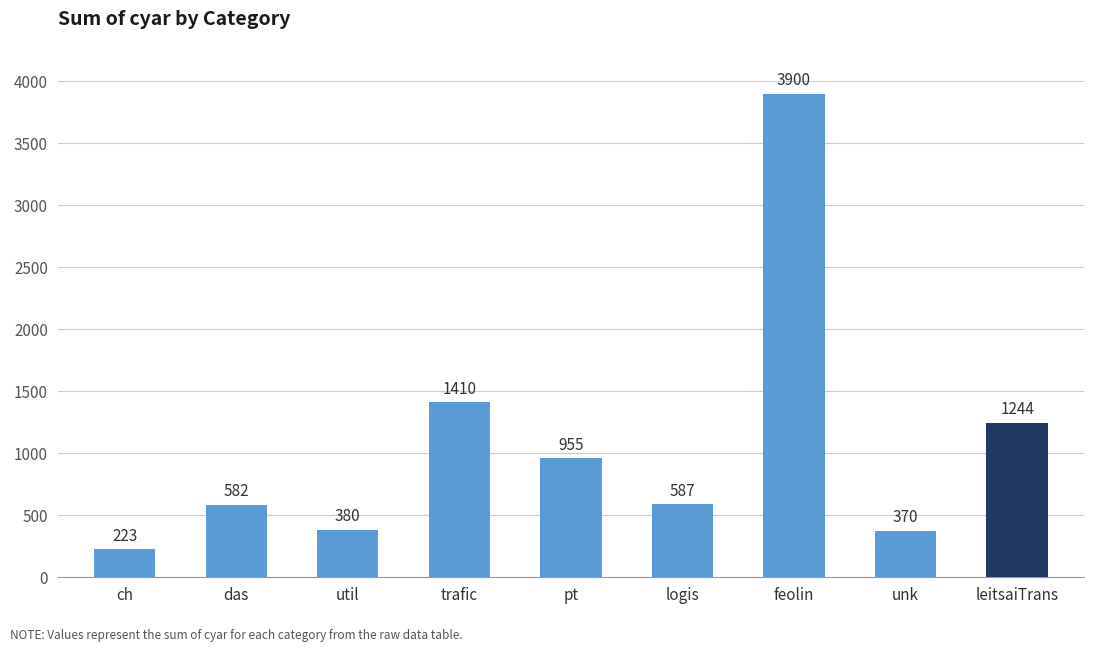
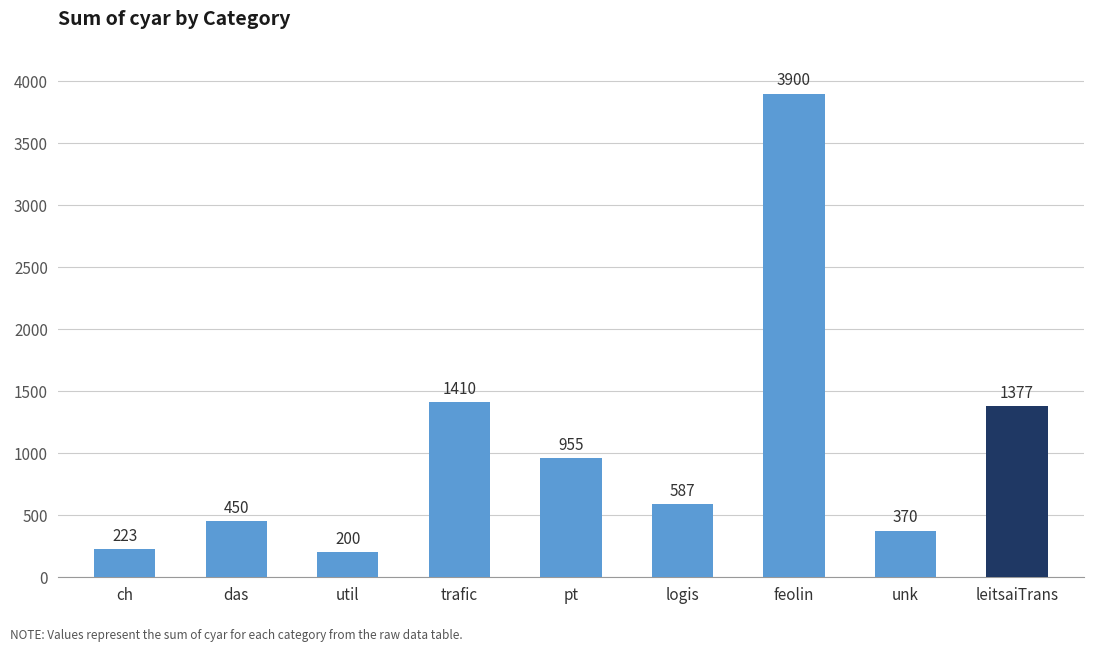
  {
    "ch": 223,
-   "das": 582,
-   "util": 380,
+   "das": 450,
+   "util": 200,
    "trafic": 1410,
    "pt": 955,
    "logis": 587,
    "feolin": 3900,
    "unk": 370,
-   "leitsaiTrans": 1244
+   "leitsaiTrans": 1377
  }
